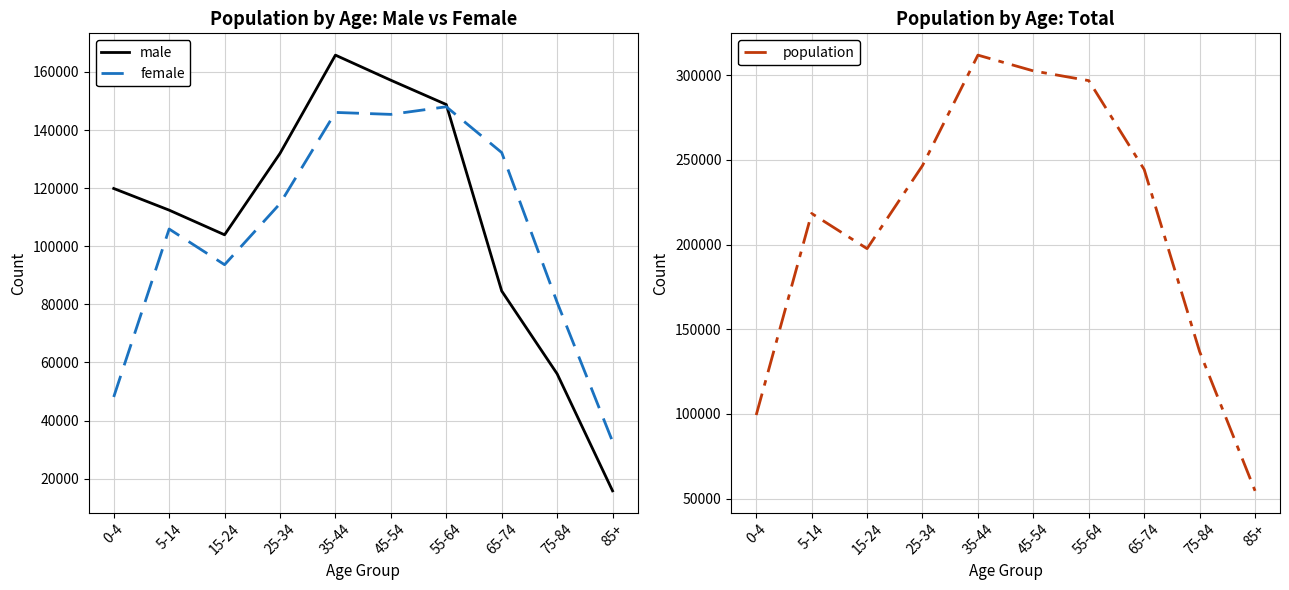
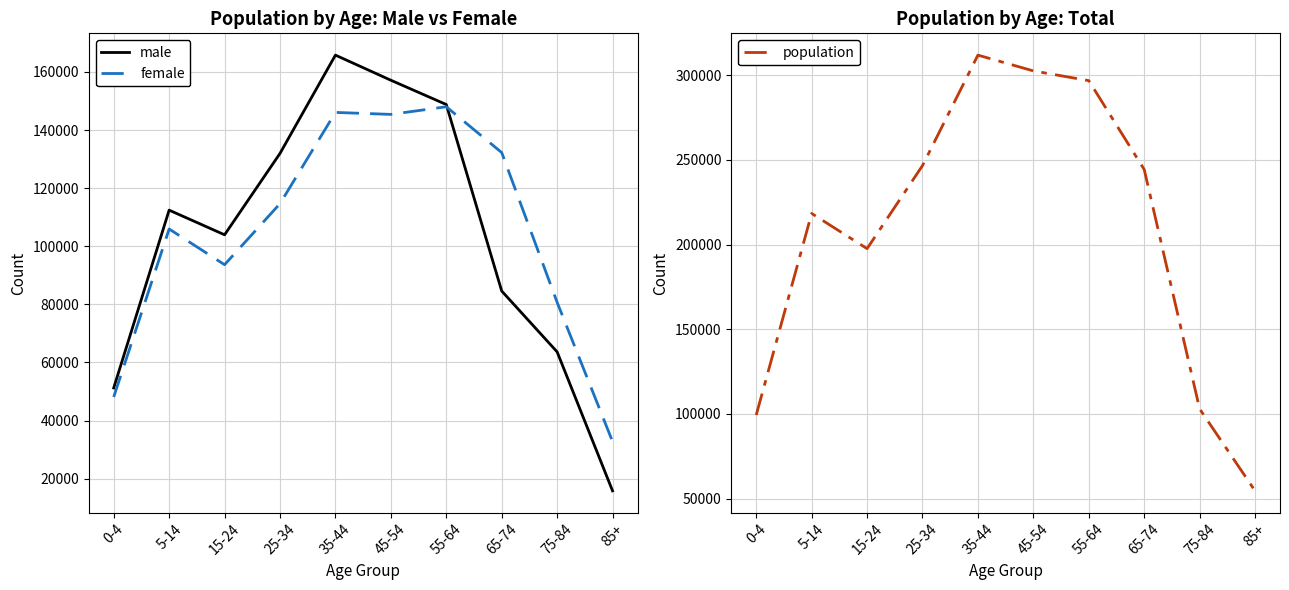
  {
    "Population by Age: Male vs Female": {
      "male": {
-       "0-4": 120000,
+       "0-4": 51000,
        "5-14": 112000,
        "15-24": 104000,
        "25-34": 132000,
        "35-44": 166000,
        "45-54": 157000,
        "65-74": 85000,
-       "75-84": 56000,
+       "75-84": 64000,
        "85+": 16000
      },
      "female": {
        "0-4": 48000,
        "5-14": 106000,
        "15-24": 94000,
        "25-34": 115000,
        "35-44": 146000,
        "45-54": 145000,
        "65-74": 132000,
        "75-84": 81000,
        "85+": 33000
      }
    },
    "Population by Age: Total": {
      "0-4": 99000,
      "5-14": 218000,
      "15-24": 198000,
      "25-34": 247000,
      "35-44": 312000,
      "45-54": 303000,
      "55-64": 297000,
      "65-74": 244000,
-     "75-84": 137000,
+     "75-84": 103000,
      "85+": 55000
    }
  }
